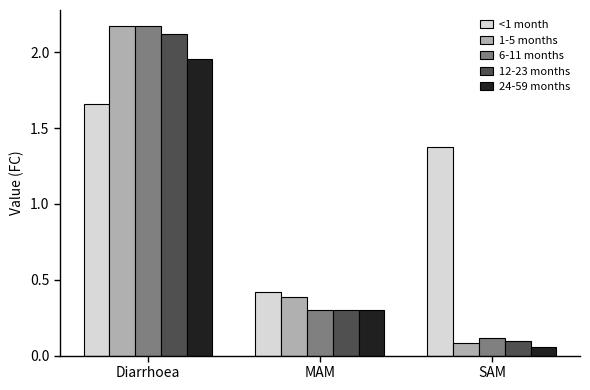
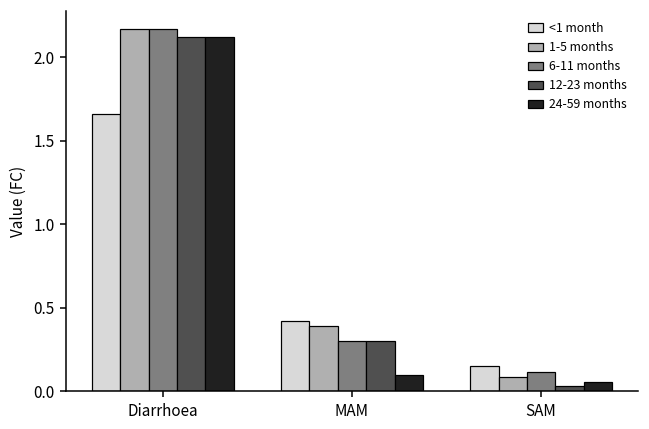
  {
    "<1 month": {
      "Diarrhoea": 1.66,
      "MAM": 0.42,
-     "SAM": 1.37
+     "SAM": 0.15
    },
    "1-5 months": {
      "Diarrhoea": 2.17,
      "MAM": 0.39,
      "SAM": 0.08
    },
    "6-11 months": {
      "Diarrhoea": 2.17,
      "MAM": 0.30,
      "SAM": 0.11
    },
    "12-23 months": {
      "Diarrhoea": 2.12,
      "MAM": 0.30,
-     "SAM": 0.10
+     "SAM": 0.03
    },
    "24-59 months": {
-     "Diarrhoea": 1.96,
-     "MAM": 0.30,
+     "Diarrhoea": 2.12,
+     "MAM": 0.10,
      "SAM": 0.06
    }
  }
